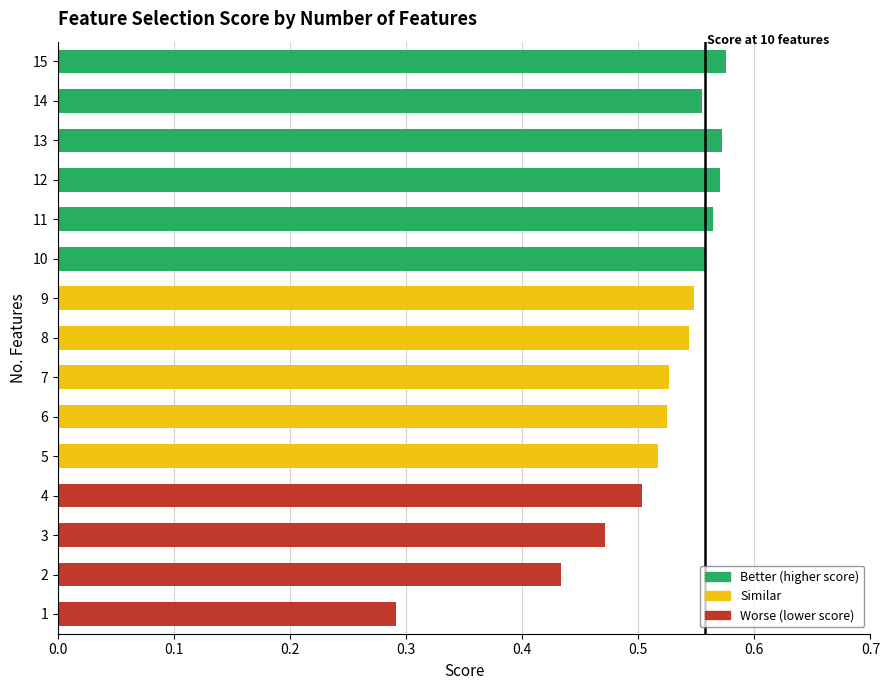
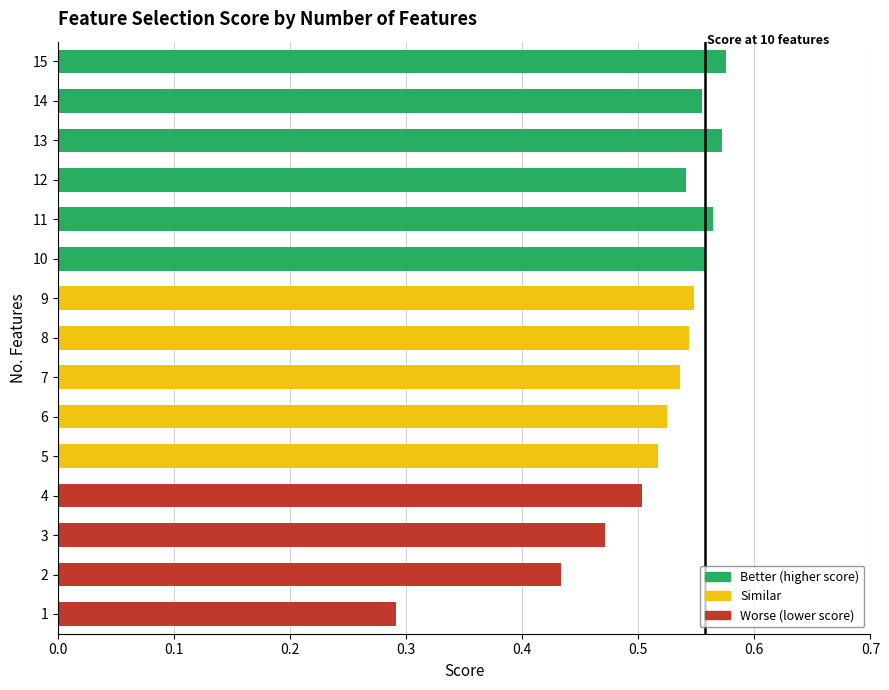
  {
    "14": 0.555,
    "13": 0.572,
-   "12": 0.570,
+   "12": 0.541,
    "11": 0.565,
    "10": 0.558,
    "9": 0.548,
    "8": 0.543,
-   "7": 0.526,
+   "7": 0.536,
    "6": 0.525,
    "5": 0.517,
    "4": 0.504,
    "3": 0.471,
    "2": 0.433,
    "1": 0.291
  }
